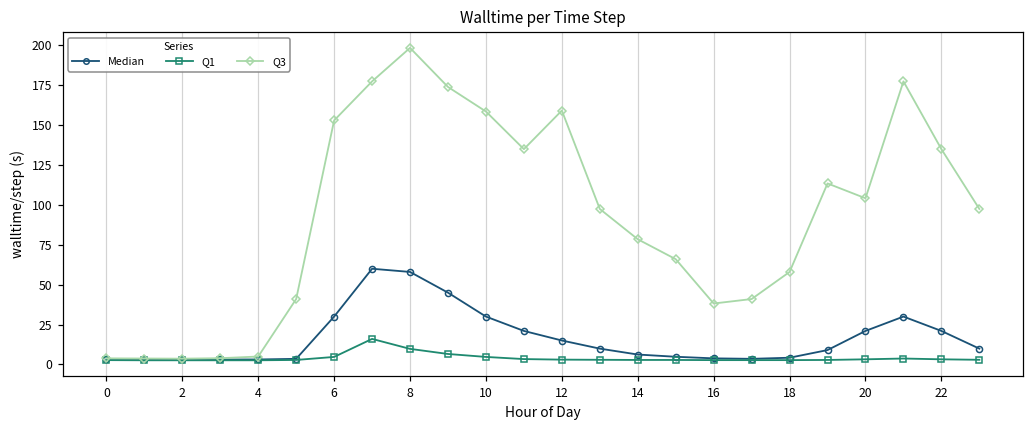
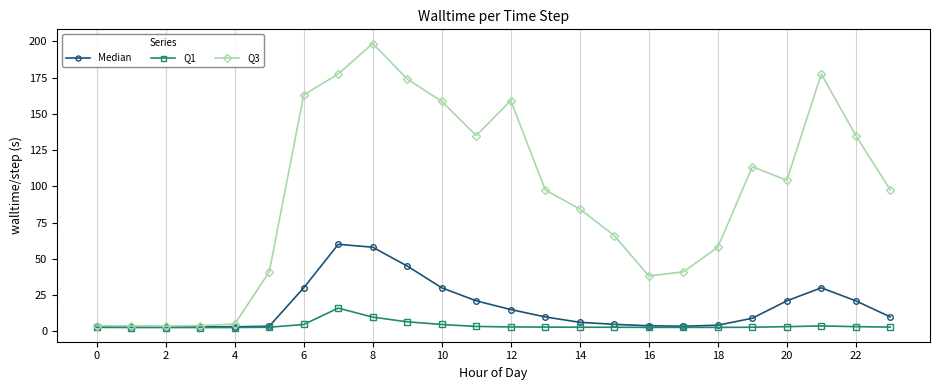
  {
    "Q3": {
      "4": 5,
-     "6": 153,
+     "6": 163,
      "8": 199,
      "10": 159,
      "12": 159,
-     "14": 79,
+     "14": 84,
      "16": 38,
      "18": 58,
      "20": 104,
      "22": 135
    }
  }
